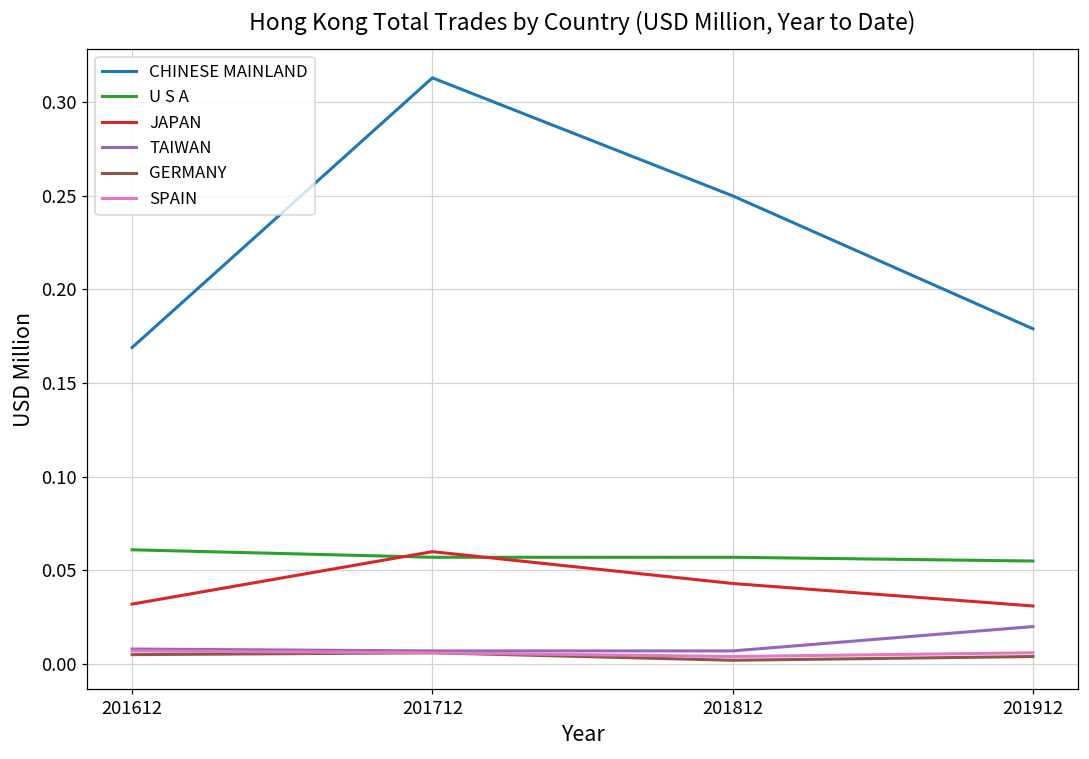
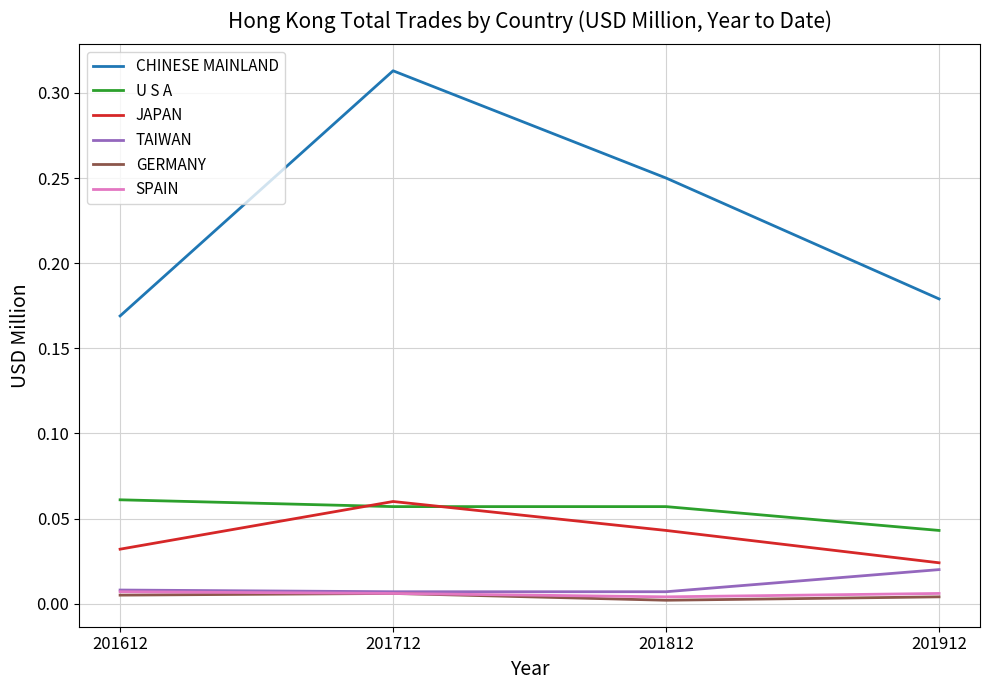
  {
    "CHINESE MAINLAND": {
      "201612": 0.169,
      "201712": 0.313,
      "201812": 0.250,
      "201912": 0.179
    },
    "U S A": {
      "201612": 0.061,
      "201712": 0.057,
      "201812": 0.057,
-     "201912": 0.055
+     "201912": 0.043
    },
    "JAPAN": {
      "201612": 0.032,
      "201712": 0.060,
      "201812": 0.043,
-     "201912": 0.031
+     "201912": 0.024
    },
    "TAIWAN": {
      "201812": 0.007,
      "201912": 0.020
    },
    "GERMANY": {
      "201612": 0.005,
      "201812": 0.002,
      "201912": 0.004
    },
    "SPAIN": {
      "201812": 0.004,
      "201912": 0.006
    }
  }
